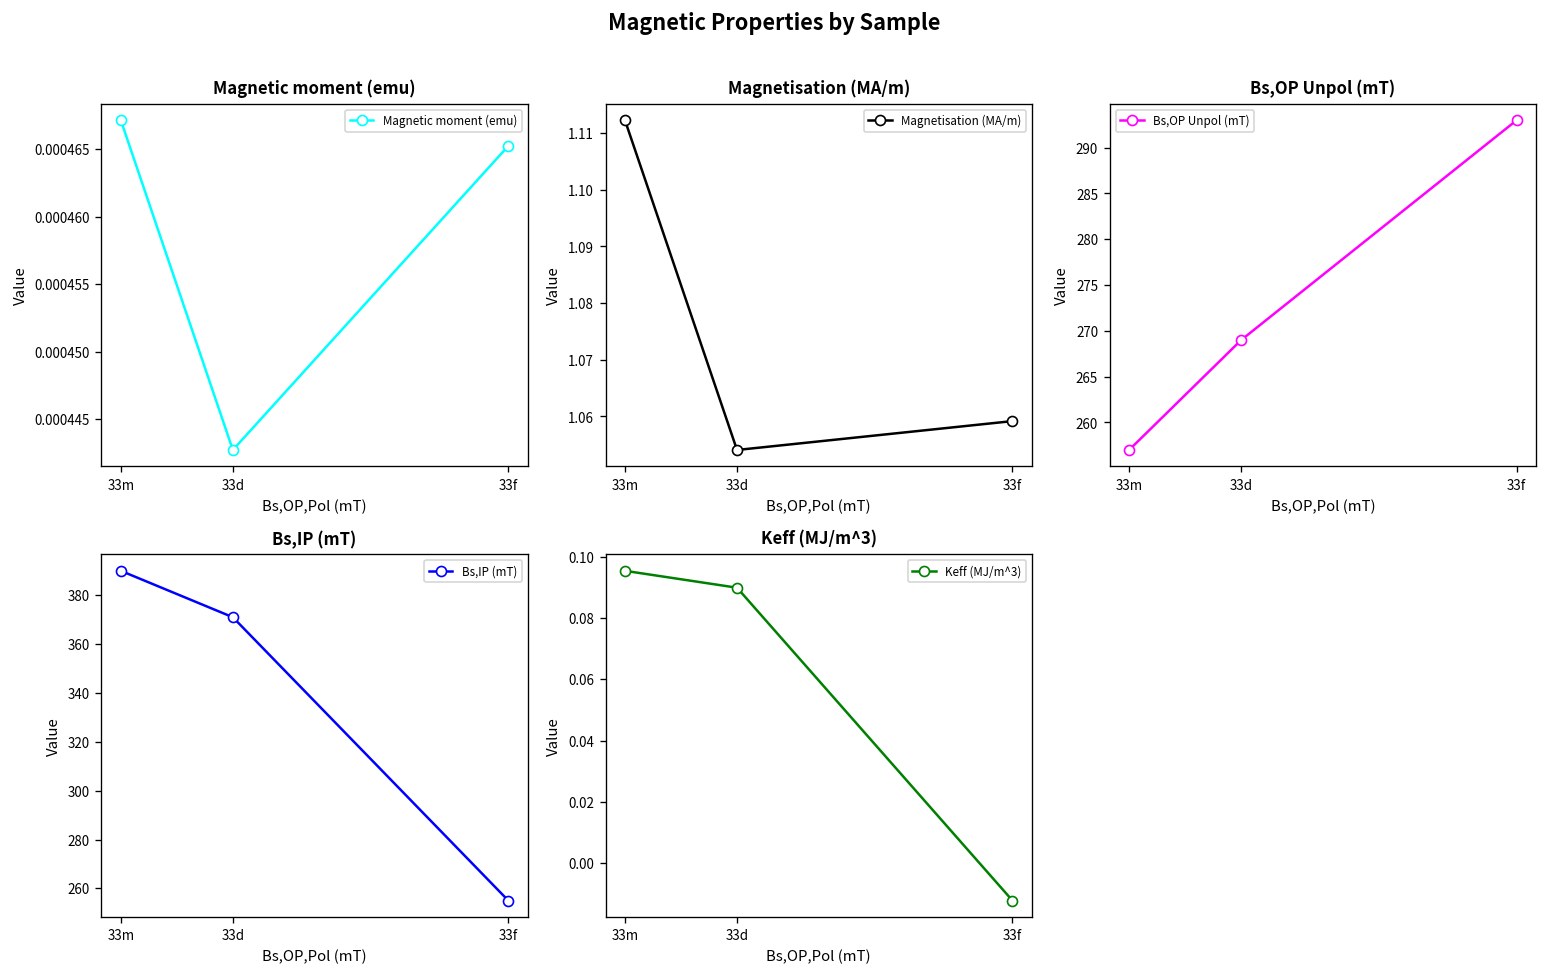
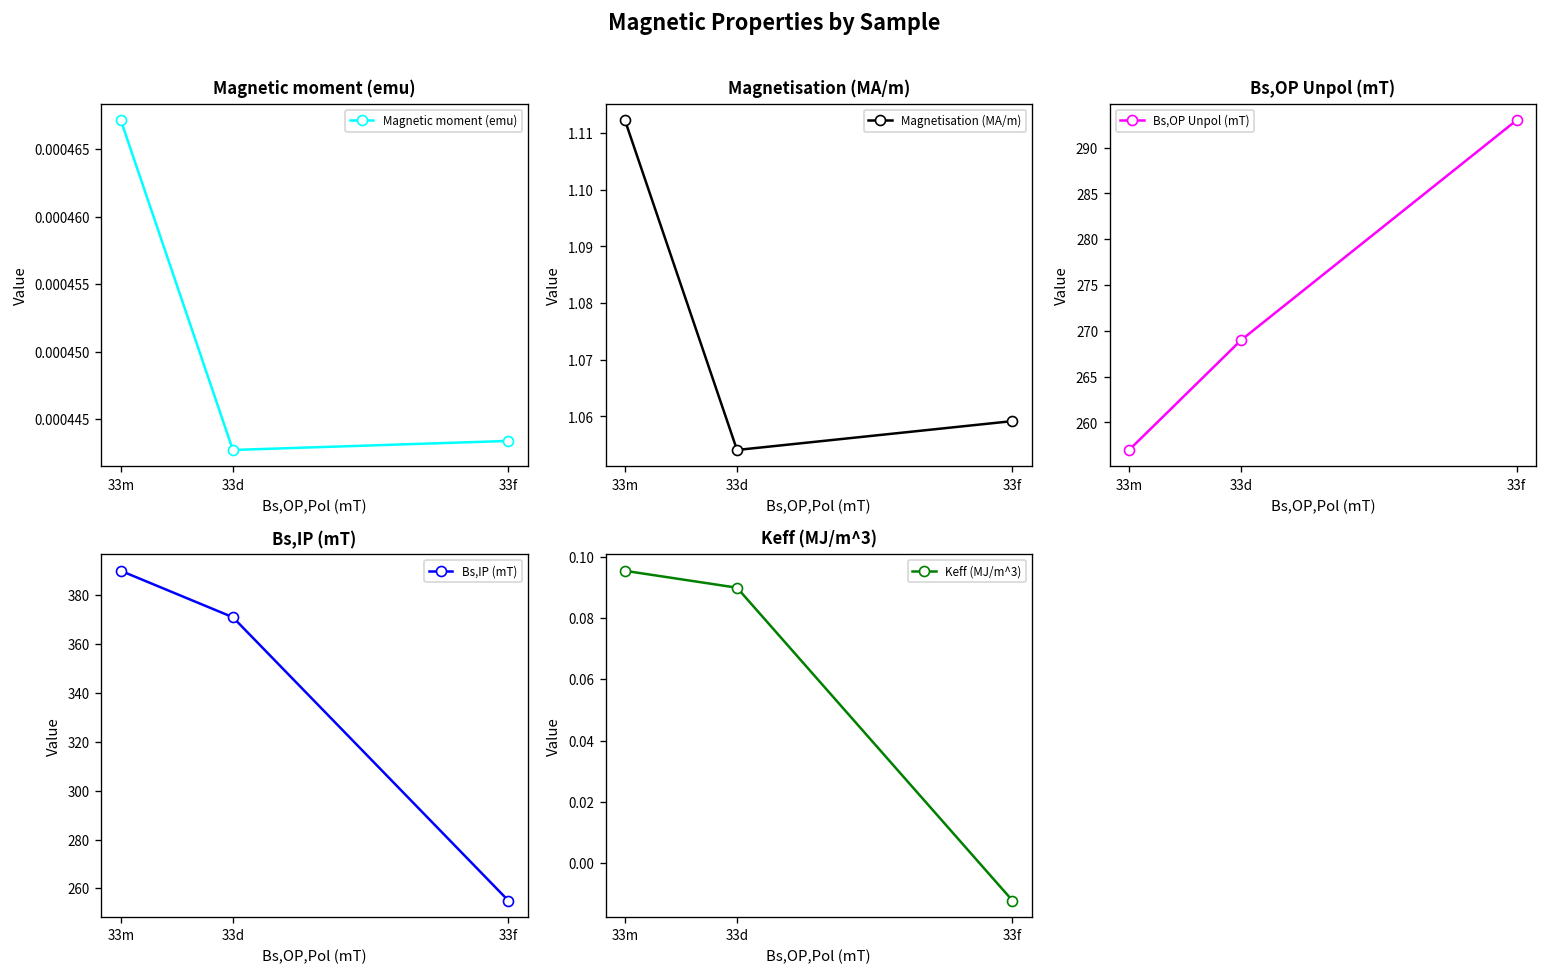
  {
    "Magnetic moment (emu)": {
      "33m": 0.0004672,
      "33d": 0.0004427,
-     "33f": 0.0004653
+     "33f": 0.0004434
    },
    "Magnetisation (MA/m)": {
      "33m": 1.112,
      "33d": 1.054,
      "33f": 1.059
    },
    "Bs,OP Unpol (mT)": {
      "33m": 257,
      "33d": 269,
      "33f": 293
    },
    "Bs,IP (mT)": {
      "33m": 390,
      "33d": 371,
      "33f": 255
    },
    "Keff (MJ/m^3)": {
      "33m": 0.095,
      "33d": 0.090,
      "33f": -0.012
    }
  }
